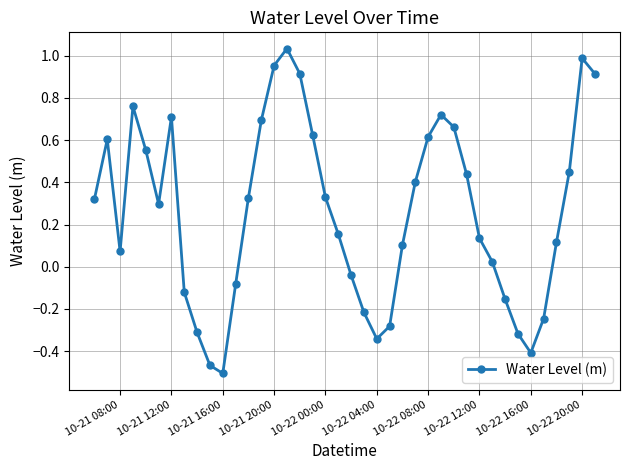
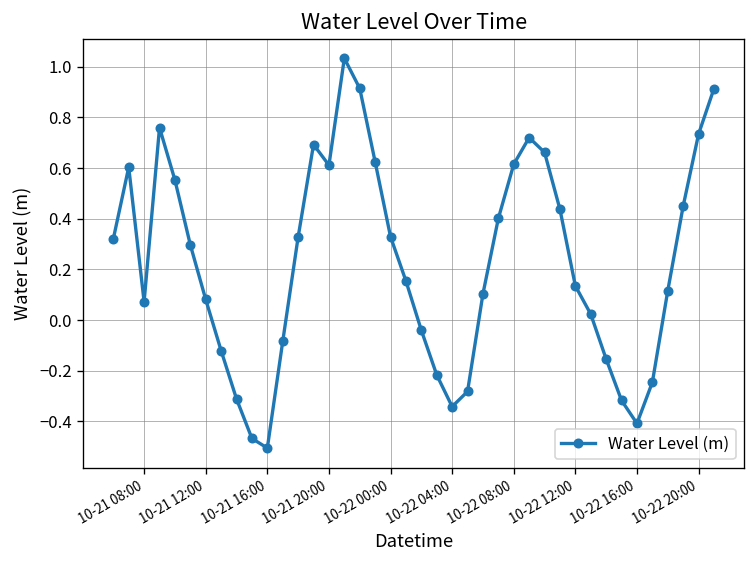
  {
    "10-21 08:00": 0.07,
-   "10-21 12:00": 0.71,
+   "10-21 12:00": 0.08,
    "10-21 16:00": -0.51,
-   "10-21 20:00": 0.95,
+   "10-21 20:00": 0.61,
    "10-22 00:00": 0.33,
    "10-22 04:00": -0.34,
    "10-22 08:00": 0.62,
    "10-22 12:00": 0.14,
    "10-22 16:00": -0.41,
-   "10-22 20:00": 0.99
+   "10-22 20:00": 0.73
  }
